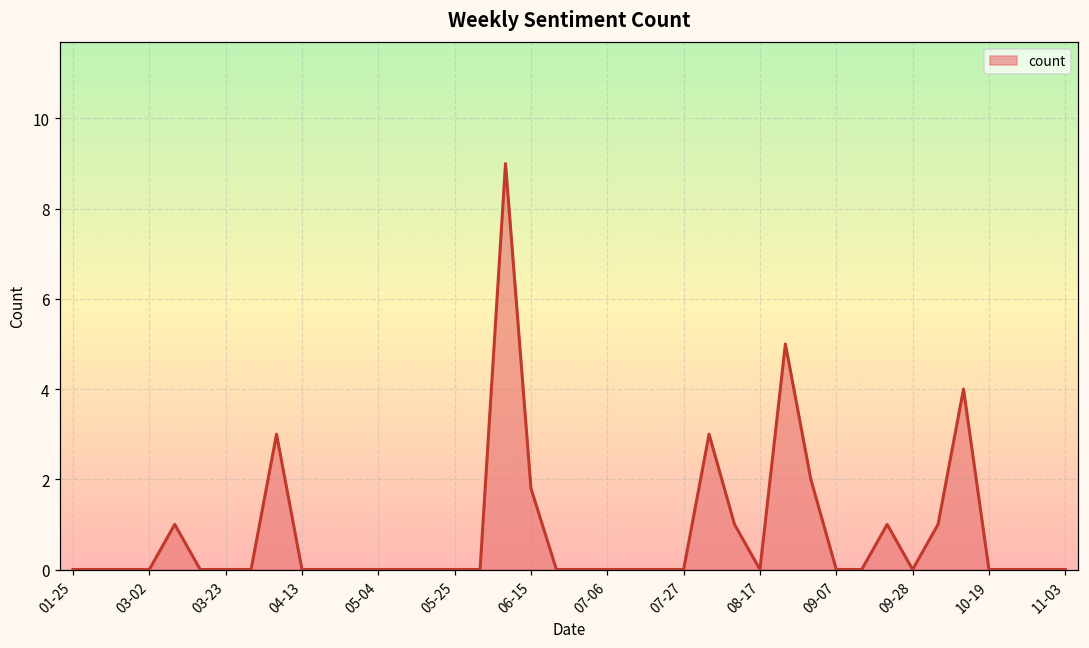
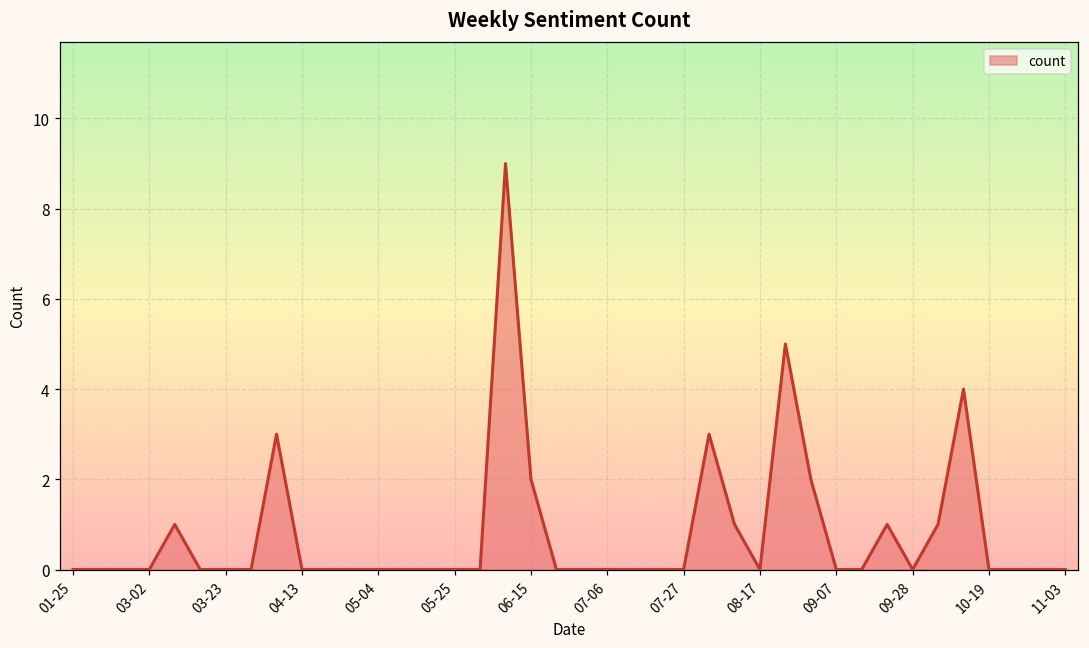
  {
    "01-25": 0.0,
    "03-02": 0.0,
    "03-23": 0.0,
    "04-13": 0.0,
    "05-04": 0.0,
    "05-25": 0.0,
-   "06-15": 1.8,
+   "06-15": 2.0,
    "07-06": 0.0,
    "07-27": 0.0,
    "08-17": 0.0,
    "09-07": 0.0,
    "09-28": 0.0,
    "10-19": 0.0,
    "11-03": 0.0
  }
